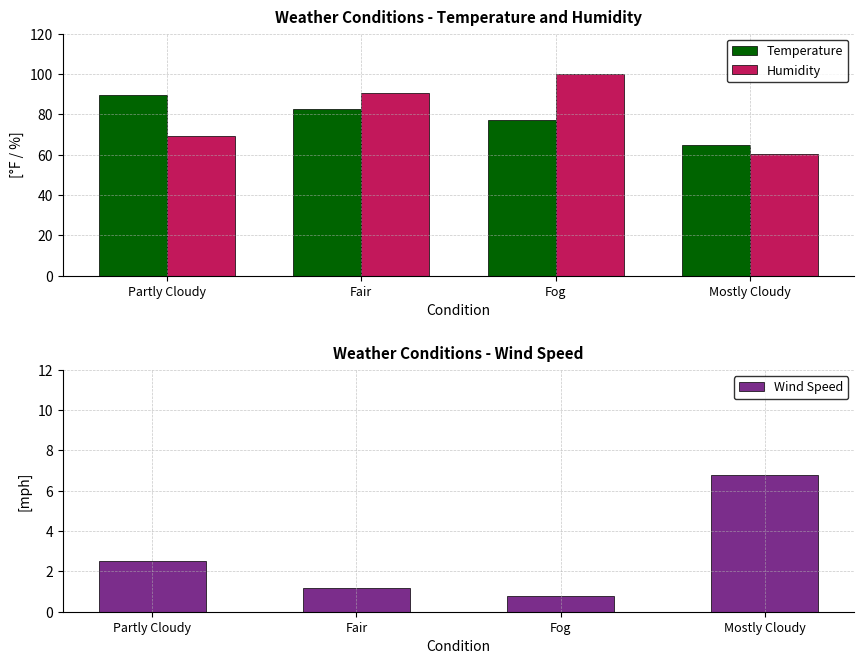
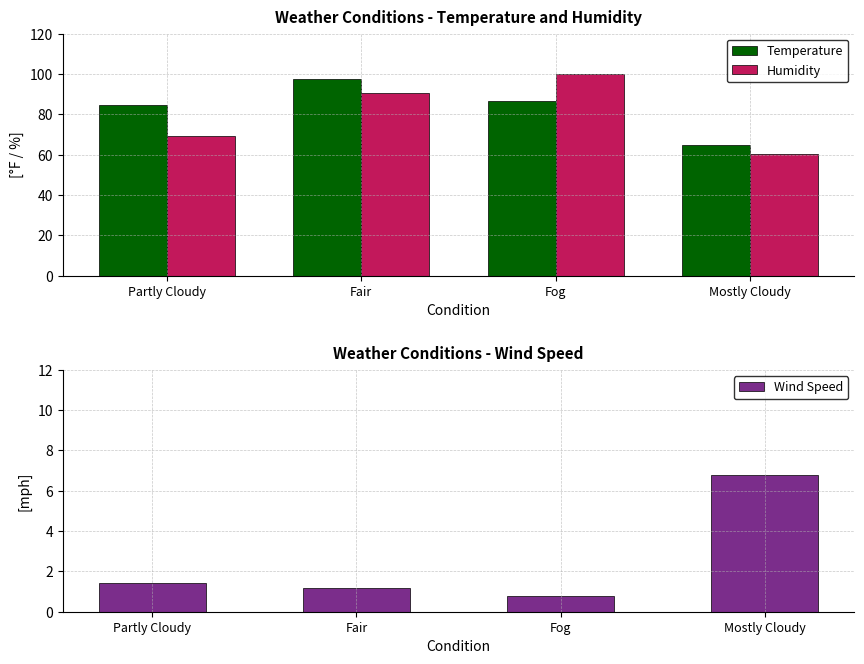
  {
    "Weather Conditions - Temperature and Humidity": {
      "Temperature": {
-       "Partly Cloudy": 89,
-       "Fair": 83,
-       "Fog": 77,
+       "Partly Cloudy": 85,
+       "Fair": 98,
+       "Fog": 87,
        "Mostly Cloudy": 65
      },
      "Humidity": {
        "Partly Cloudy": 69,
        "Fair": 91,
        "Fog": 100,
        "Mostly Cloudy": 60
      }
    },
    "Weather Conditions - Wind Speed": {
-     "Partly Cloudy": 2.5,
+     "Partly Cloudy": 1.4,
      "Fair": 1.2,
      "Fog": 0.8,
      "Mostly Cloudy": 6.8
    }
  }
